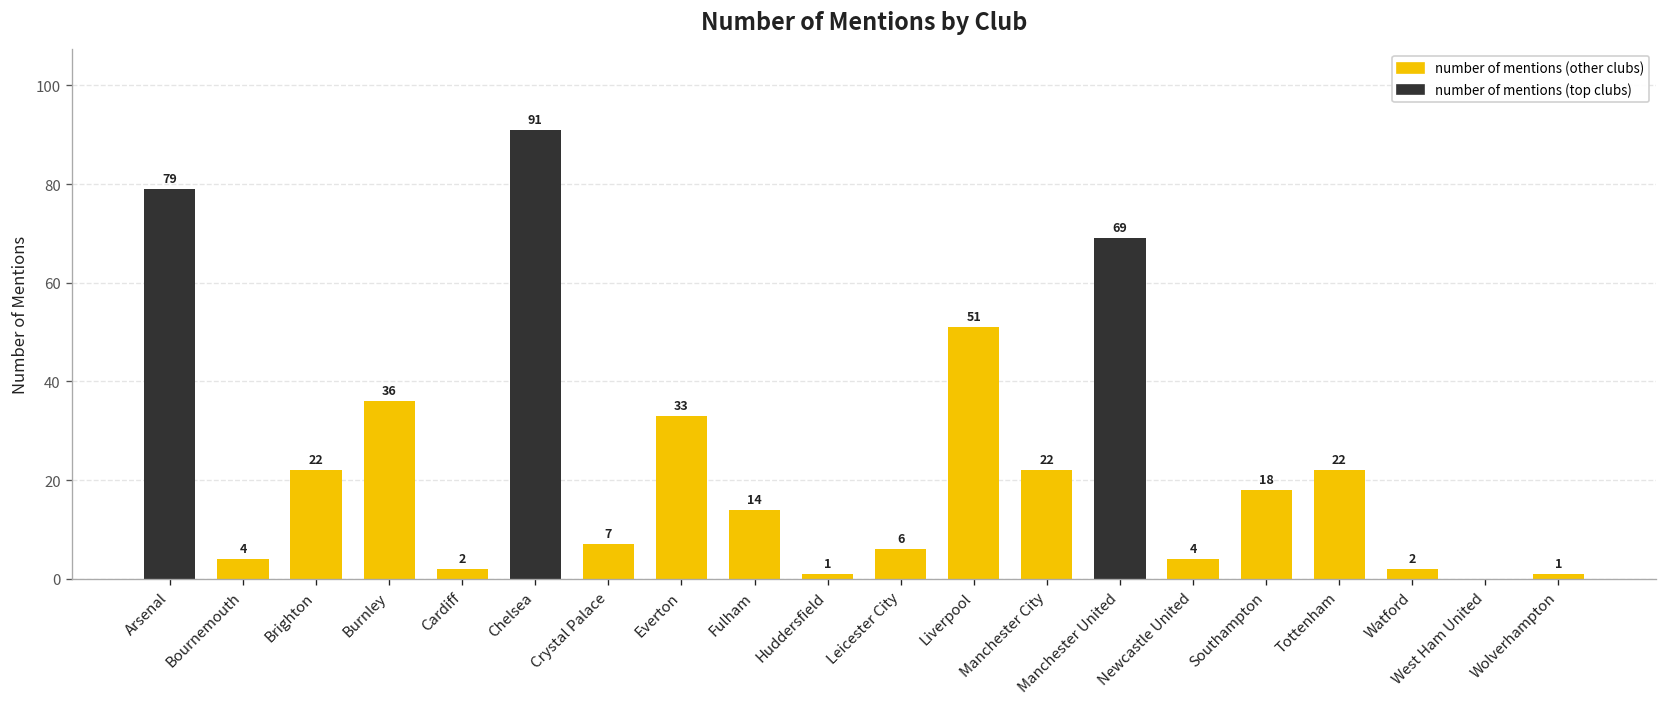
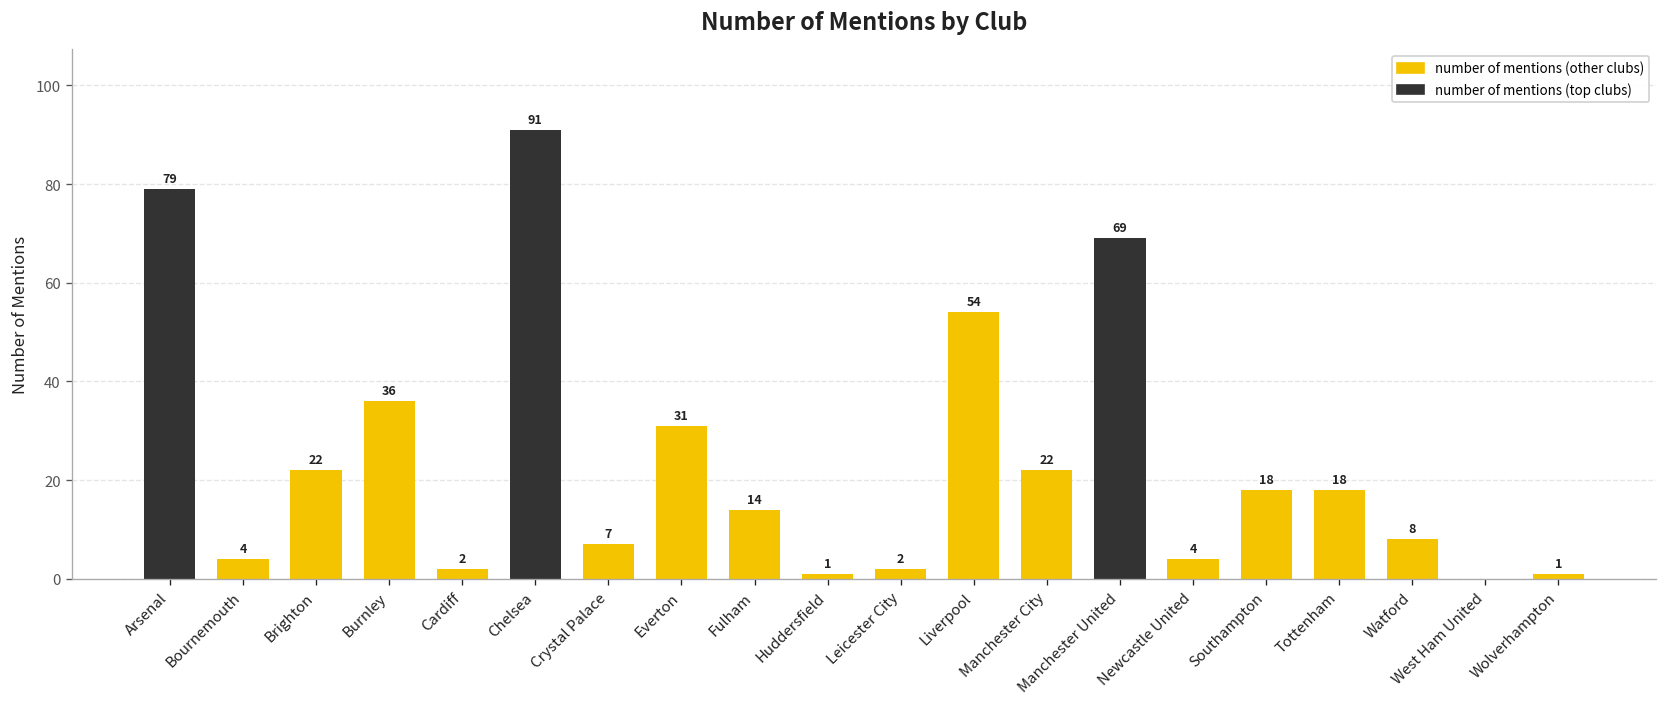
  {
    "Arsenal": 79,
    "Bournemouth": 4,
    "Brighton": 22,
    "Burnley": 36,
    "Cardiff": 2,
    "Chelsea": 91,
    "Crystal Palace": 7,
-   "Everton": 33,
+   "Everton": 31,
    "Fulham": 14,
    "Huddersfield": 1,
-   "Leicester City": 6,
-   "Liverpool": 51,
+   "Leicester City": 2,
+   "Liverpool": 54,
    "Manchester City": 22,
    "Manchester United": 69,
    "Newcastle United": 4,
    "Southampton": 18,
-   "Tottenham": 22,
-   "Watford": 2,
+   "Tottenham": 18,
+   "Watford": 8,
    "Wolverhampton": 1
  }
